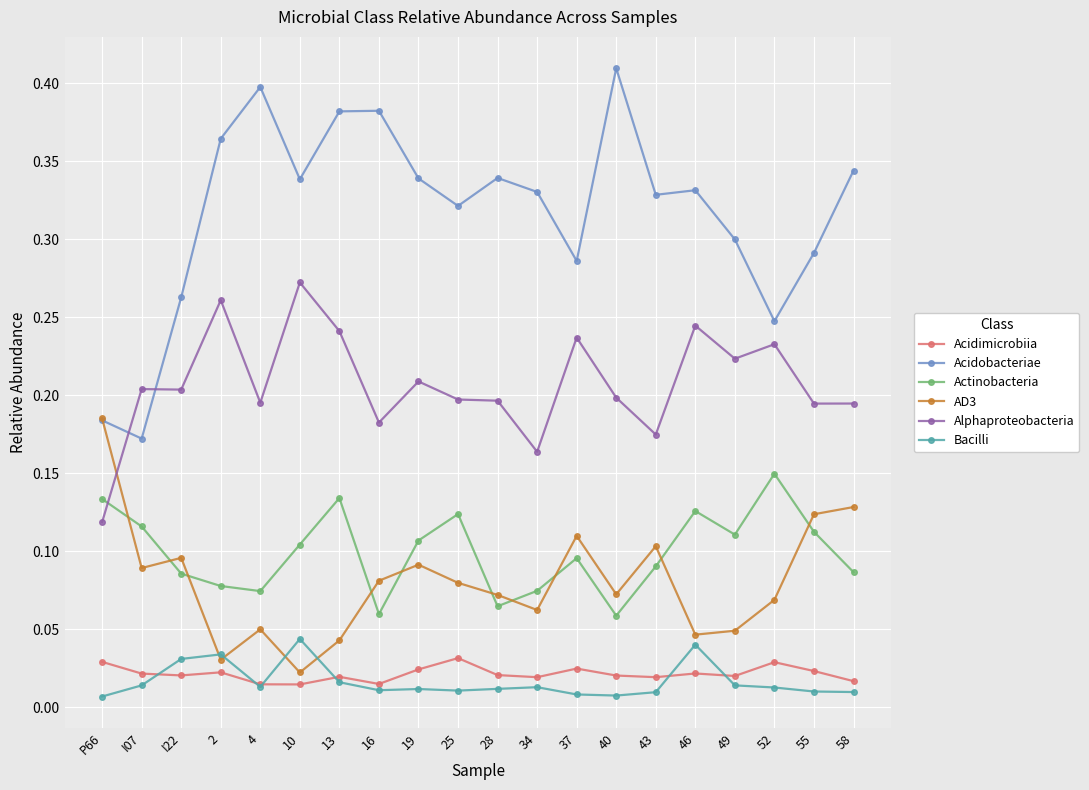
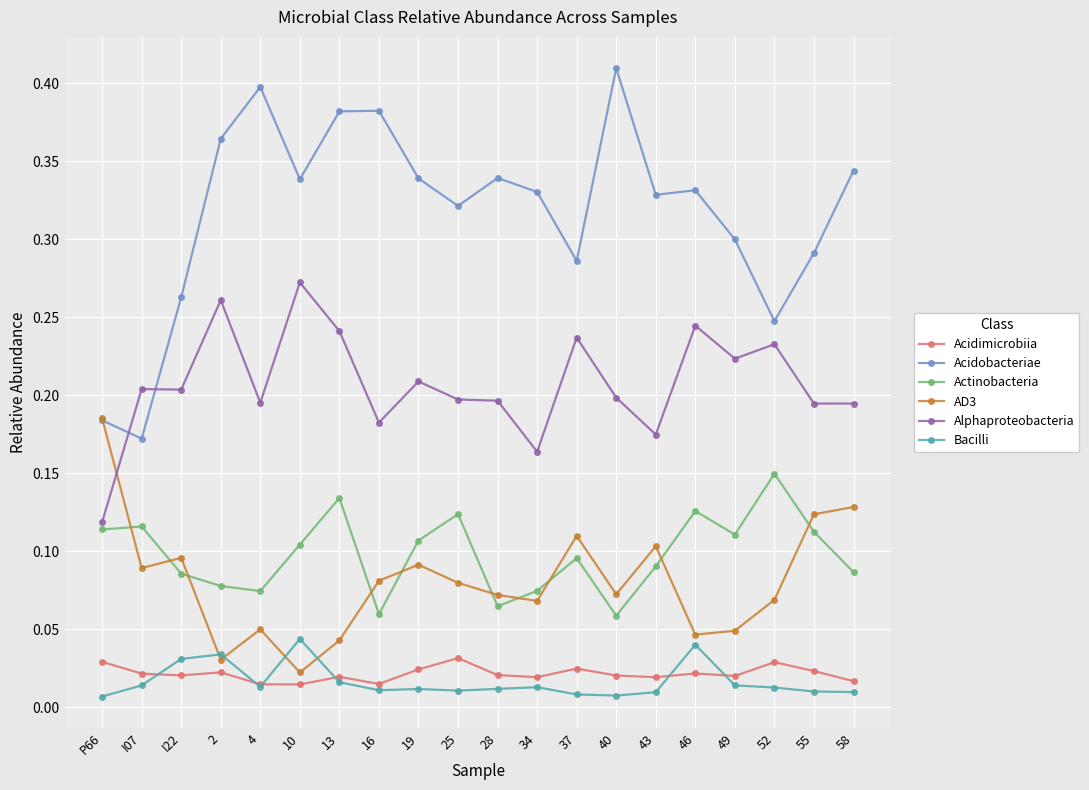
  {
    "Acidimicrobiia": {
      "P66": 0.029,
      "I07": 0.022,
      "I22": 0.020,
      "2": 0.022,
      "4": 0.015,
      "10": 0.015,
      "13": 0.019,
      "16": 0.015,
      "19": 0.024,
      "25": 0.031,
      "28": 0.021,
      "34": 0.019,
      "37": 0.025,
      "40": 0.020,
      "43": 0.019,
      "46": 0.022,
      "49": 0.020,
      "52": 0.029,
      "55": 0.023,
      "58": 0.017
    },
    "Actinobacteria": {
-     "P66": 0.133,
+     "P66": 0.114,
      "I07": 0.116,
      "I22": 0.086,
      "2": 0.078,
      "4": 0.074,
      "10": 0.104,
      "13": 0.134,
      "16": 0.060,
      "19": 0.107,
      "25": 0.124,
      "28": 0.065,
      "34": 0.075,
      "37": 0.096,
      "40": 0.059,
      "43": 0.090,
      "46": 0.126,
      "49": 0.111,
      "52": 0.150,
      "55": 0.112,
      "58": 0.087
    },
    "AD3": {
      "I07": 0.089,
      "I22": 0.096,
      "2": 0.030,
      "4": 0.050,
      "10": 0.022,
      "13": 0.043,
      "16": 0.081,
      "19": 0.091,
      "25": 0.080,
      "28": 0.072,
-     "34": 0.062,
+     "34": 0.068,
      "37": 0.110,
      "40": 0.072,
      "43": 0.103,
      "46": 0.046,
      "49": 0.049,
      "52": 0.069,
      "55": 0.124,
      "58": 0.128
    },
    "Alphaproteobacteria": {
      "P66": 0.119,
      "I07": 0.204,
      "I22": 0.204,
      "2": 0.261,
      "4": 0.195,
      "10": 0.272,
      "13": 0.241,
      "16": 0.182,
      "19": 0.209,
      "25": 0.197,
      "28": 0.196,
      "34": 0.164,
      "37": 0.237,
      "40": 0.198,
      "43": 0.175,
      "46": 0.245,
      "49": 0.223,
      "52": 0.233,
      "55": 0.195,
      "58": 0.195
    }
  }
